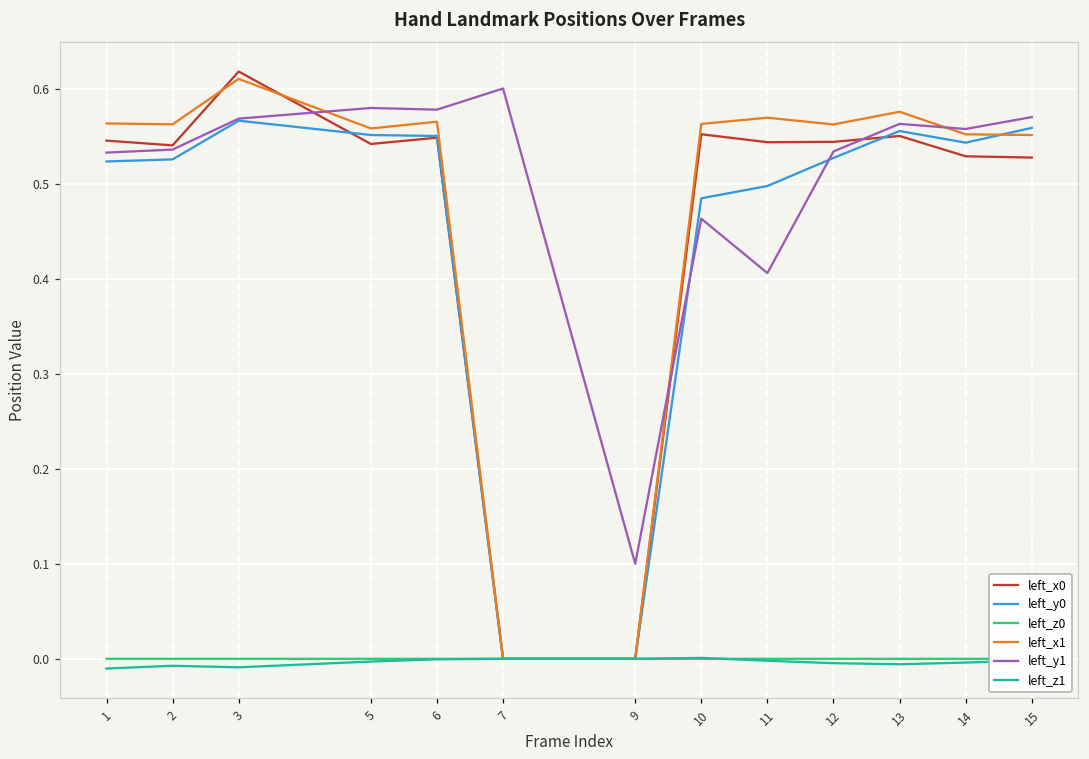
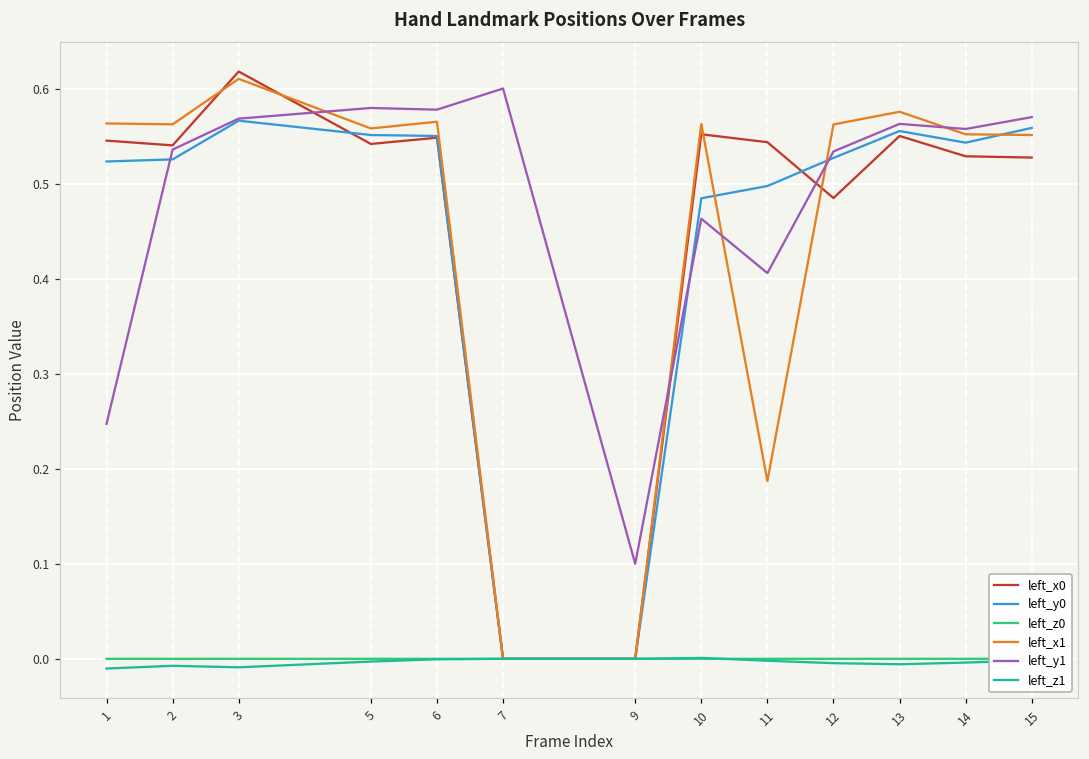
  {
    "left_x0": {
      "1": 0.55,
      "2": 0.54,
      "3": 0.62,
      "5": 0.54,
      "10": 0.55,
      "11": 0.54,
-     "12": 0.54,
+     "12": 0.48,
      "13": 0.55,
      "14": 0.53,
      "15": 0.53
    },
    "left_y0": {
      "1": 0.52,
      "2": 0.53,
      "5": 0.55,
      "10": 0.48,
      "11": 0.50,
      "12": 0.53,
      "13": 0.56,
      "14": 0.54,
      "15": 0.56
    },
    "left_x1": {
      "1": 0.56,
      "2": 0.56,
      "3": 0.61,
      "5": 0.56,
      "6": 0.57,
      "10": 0.56,
-     "11": 0.57,
+     "11": 0.19,
      "12": 0.56,
      "13": 0.58,
      "14": 0.55,
      "15": 0.55
    },
    "left_y1": {
-     "1": 0.53,
+     "1": 0.25,
      "2": 0.54,
      "5": 0.58,
      "6": 0.58,
      "7": 0.60,
      "9": 0.10,
      "10": 0.46,
      "11": 0.41,
      "12": 0.53,
      "13": 0.56,
      "14": 0.56,
      "15": 0.57
    }
  }
